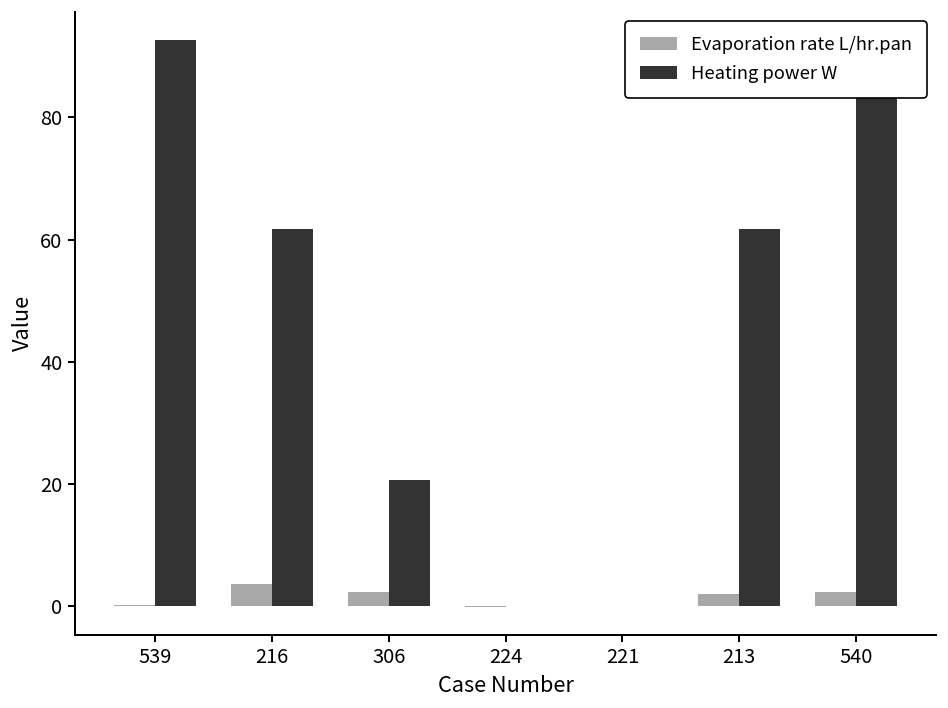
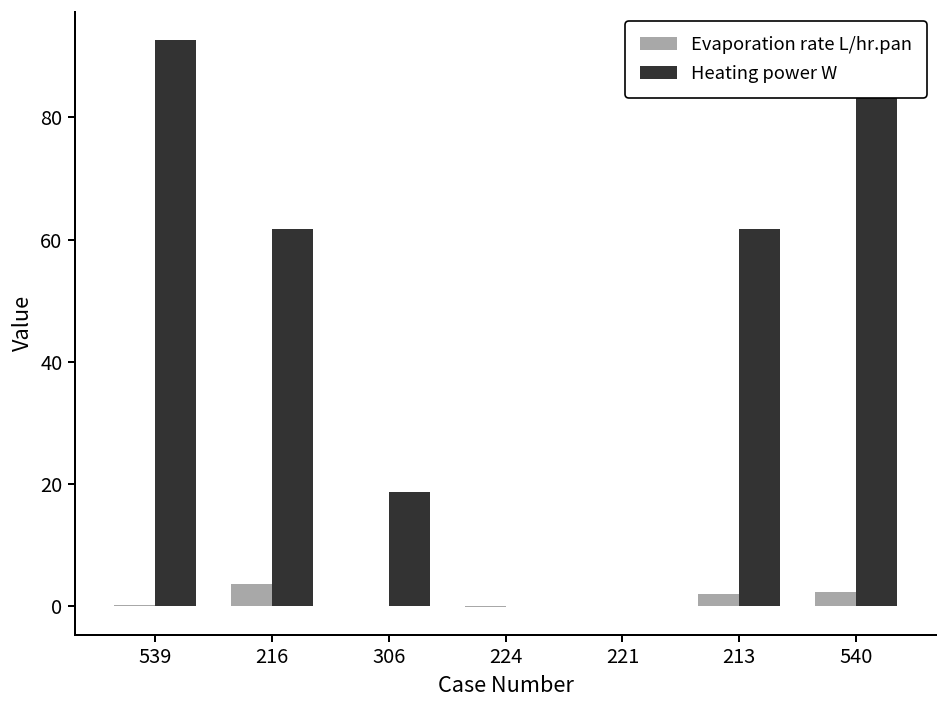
  {
    "Evaporation rate L/hr.pan": {
      "216": 4,
-     "306": 2,
+     "306": 0,
      "213": 2,
      "540": 2
    },
    "Heating power W": {
      "539": 93,
      "216": 62,
-     "306": 21,
+     "306": 19,
      "224": 0,
      "221": 0,
      "213": 62
    }
  }
